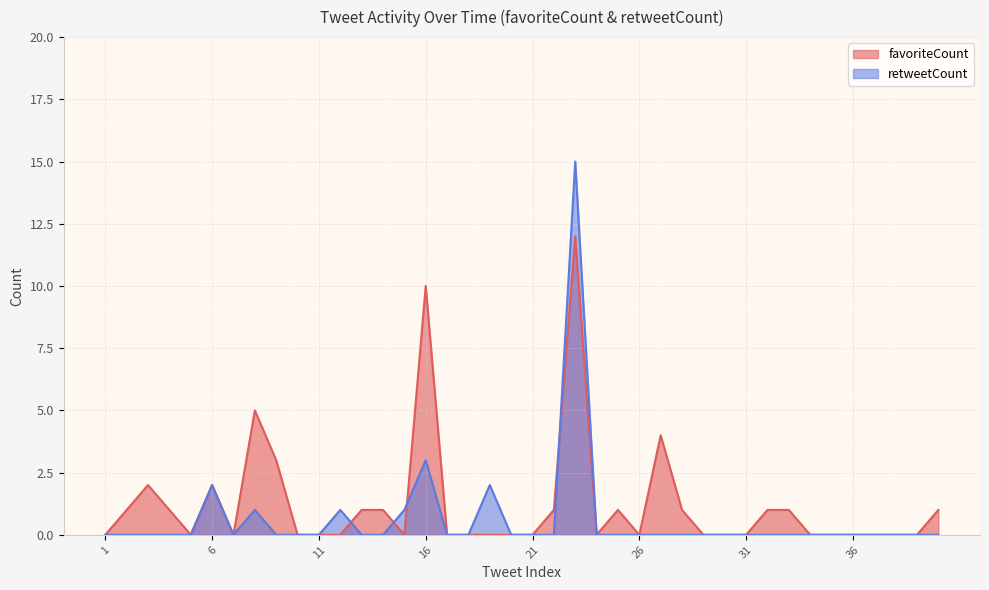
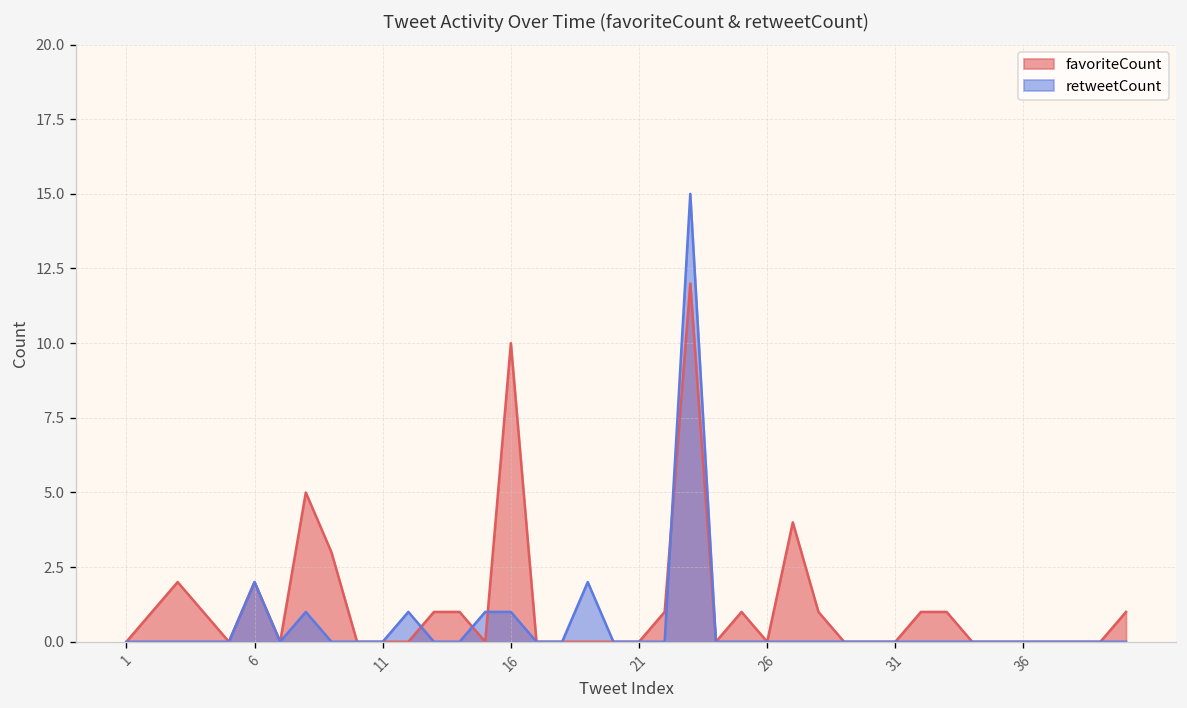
  {
    "favoriteCount": {
      "16": 10
    },
    "retweetCount": {
-     "16": 3
+     "16": 1
    }
  }
